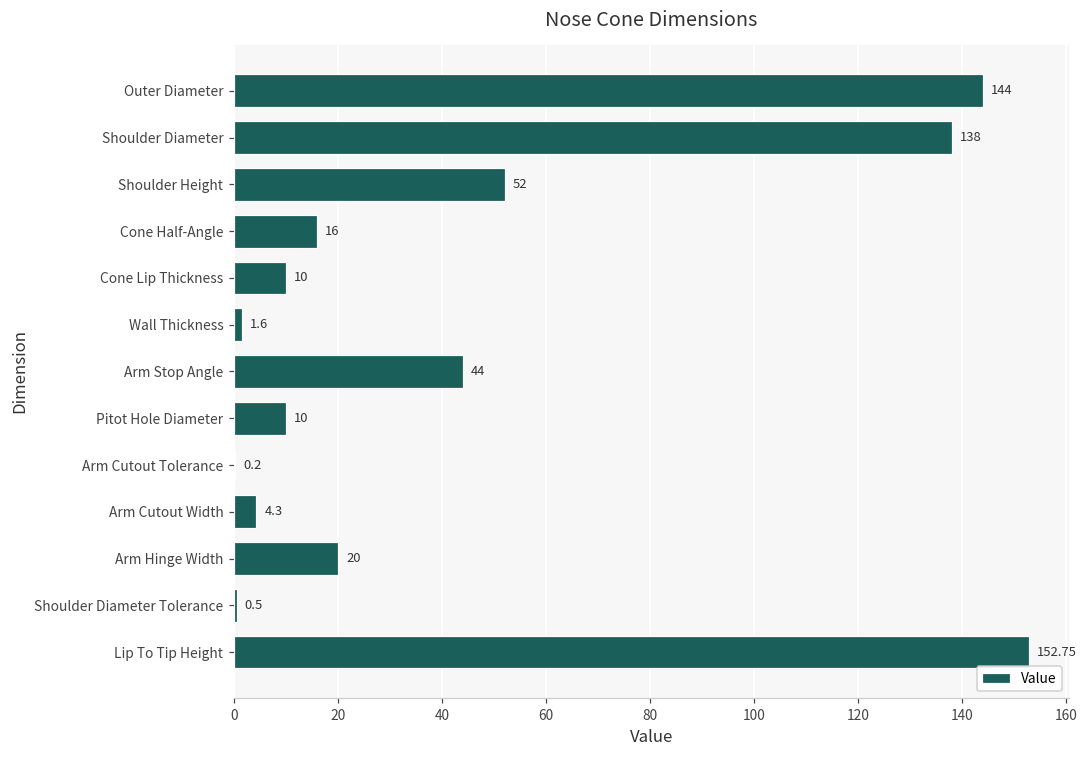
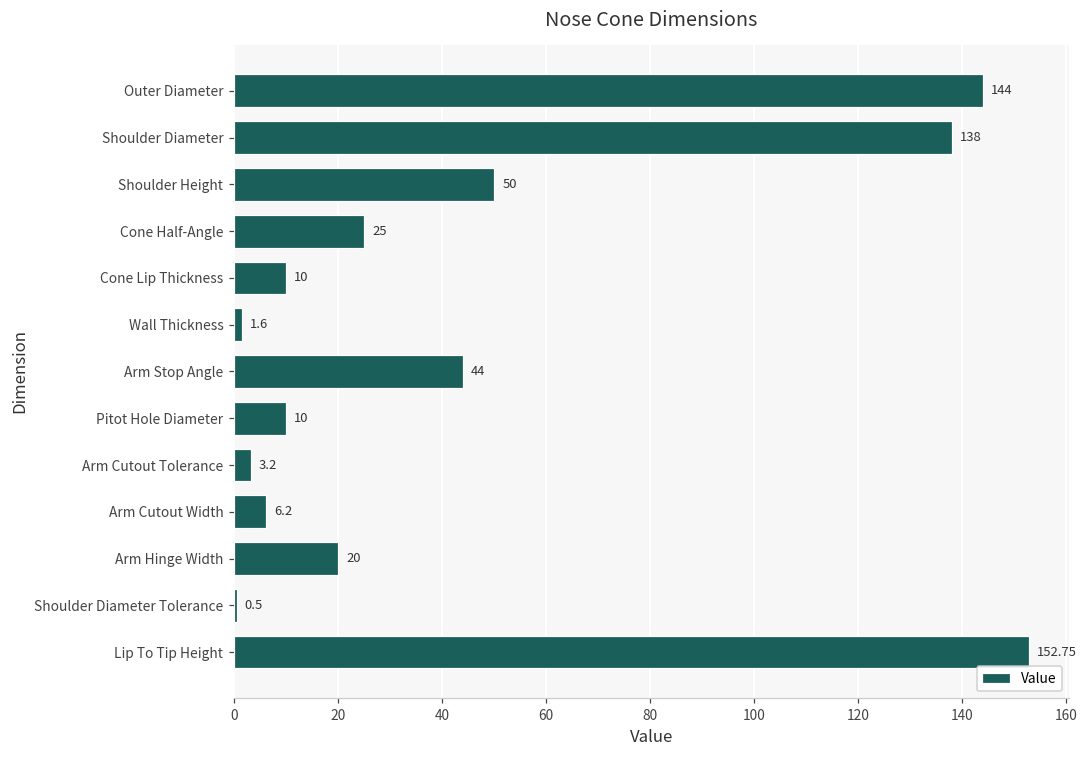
  {
    "Outer Diameter": 144,
    "Shoulder Diameter": 138,
-   "Shoulder Height": 52,
-   "Cone Half-Angle": 16,
+   "Shoulder Height": 50,
+   "Cone Half-Angle": 25,
    "Cone Lip Thickness": 10,
    "Wall Thickness": 1.6,
    "Arm Stop Angle": 44,
    "Pitot Hole Diameter": 10,
-   "Arm Cutout Tolerance": 0.2,
-   "Arm Cutout Width": 4.3,
+   "Arm Cutout Tolerance": 3.2,
+   "Arm Cutout Width": 6.2,
    "Arm Hinge Width": 20,
    "Shoulder Diameter Tolerance": 0.5,
    "Lip To Tip Height": 152.75
  }
